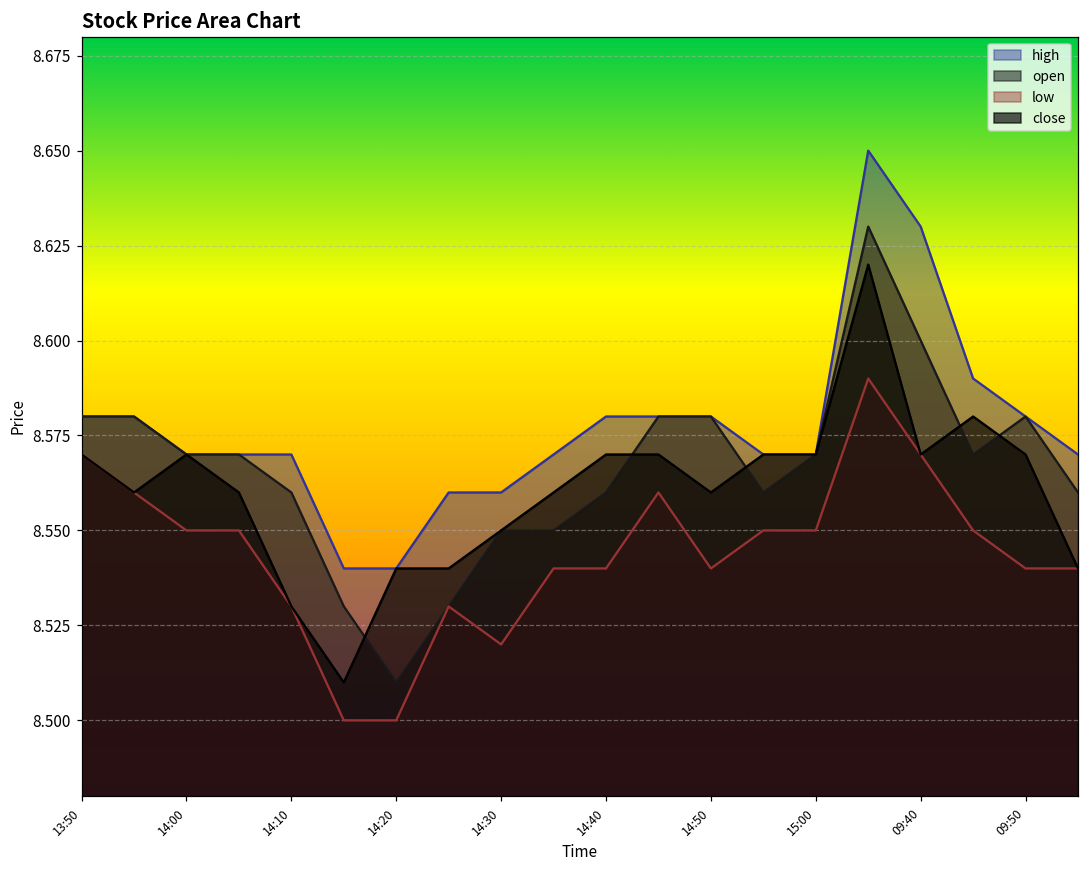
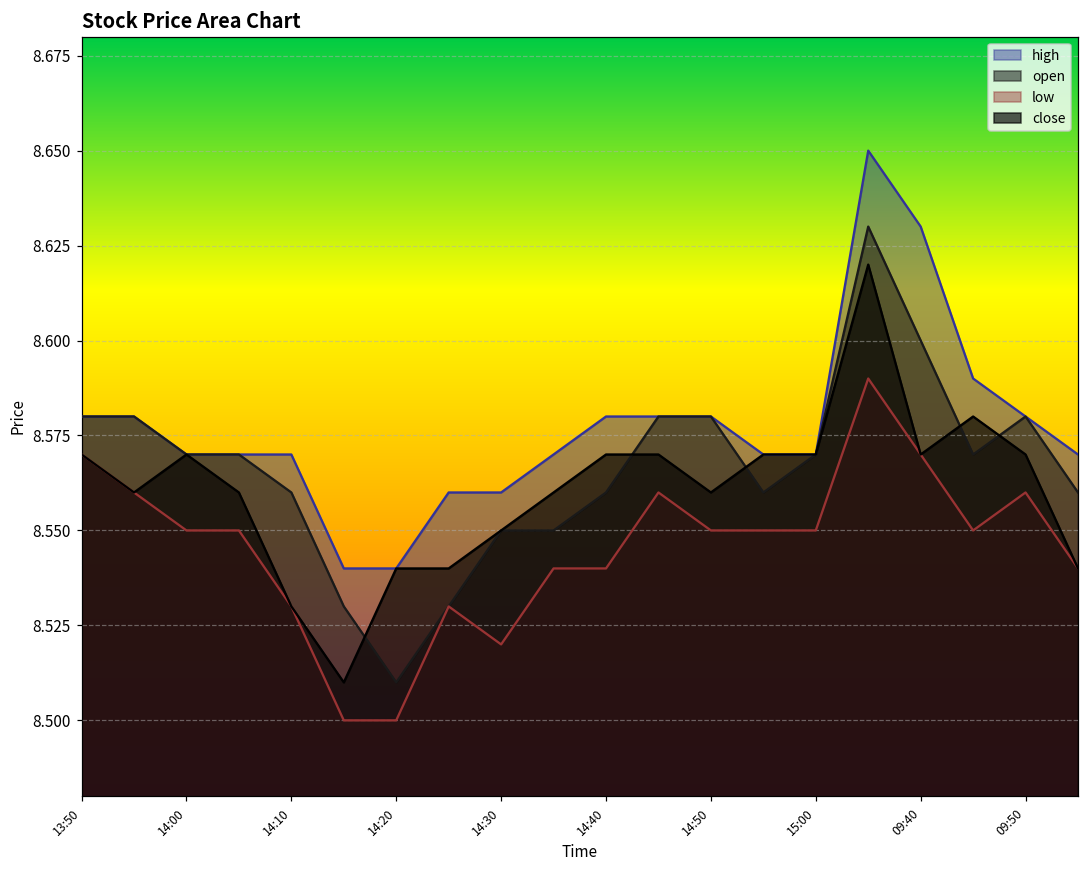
  {
    "high": {
      "14:10": 8.57,
      "14:30": 8.56,
      "14:40": 8.58,
      "09:40": 8.63
    },
    "low": {
      "14:00": 8.55,
      "14:20": 8.50,
      "14:30": 8.52,
      "14:40": 8.54,
-     "14:50": 8.54,
+     "14:50": 8.55,
      "15:00": 8.55,
-     "09:50": 8.54
+     "09:50": 8.56
    }
  }
